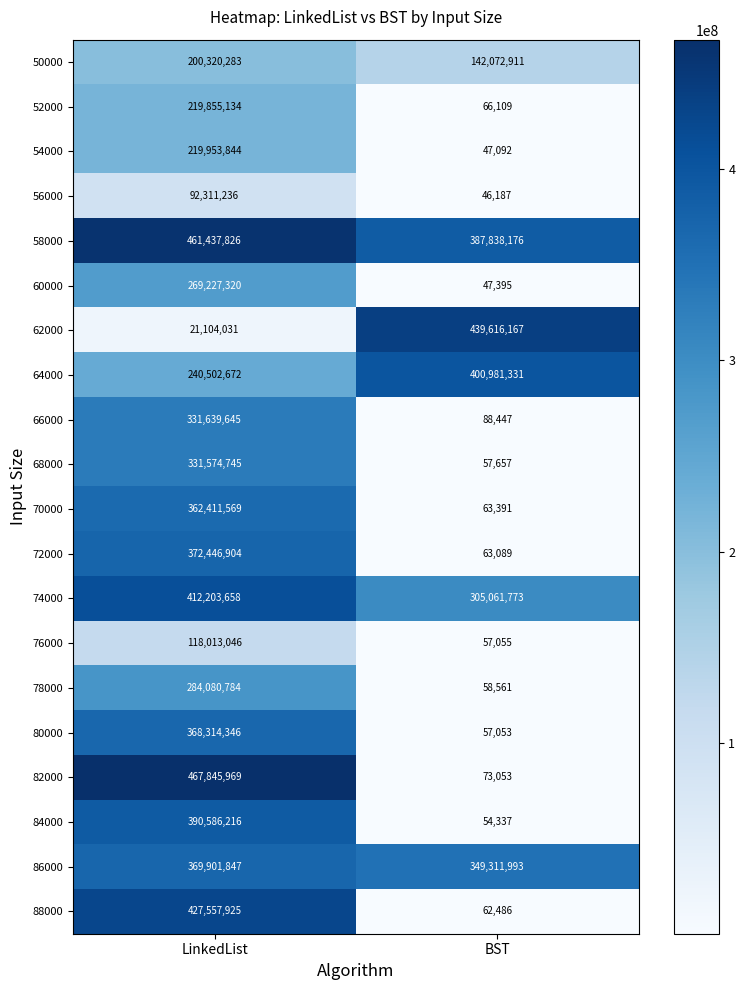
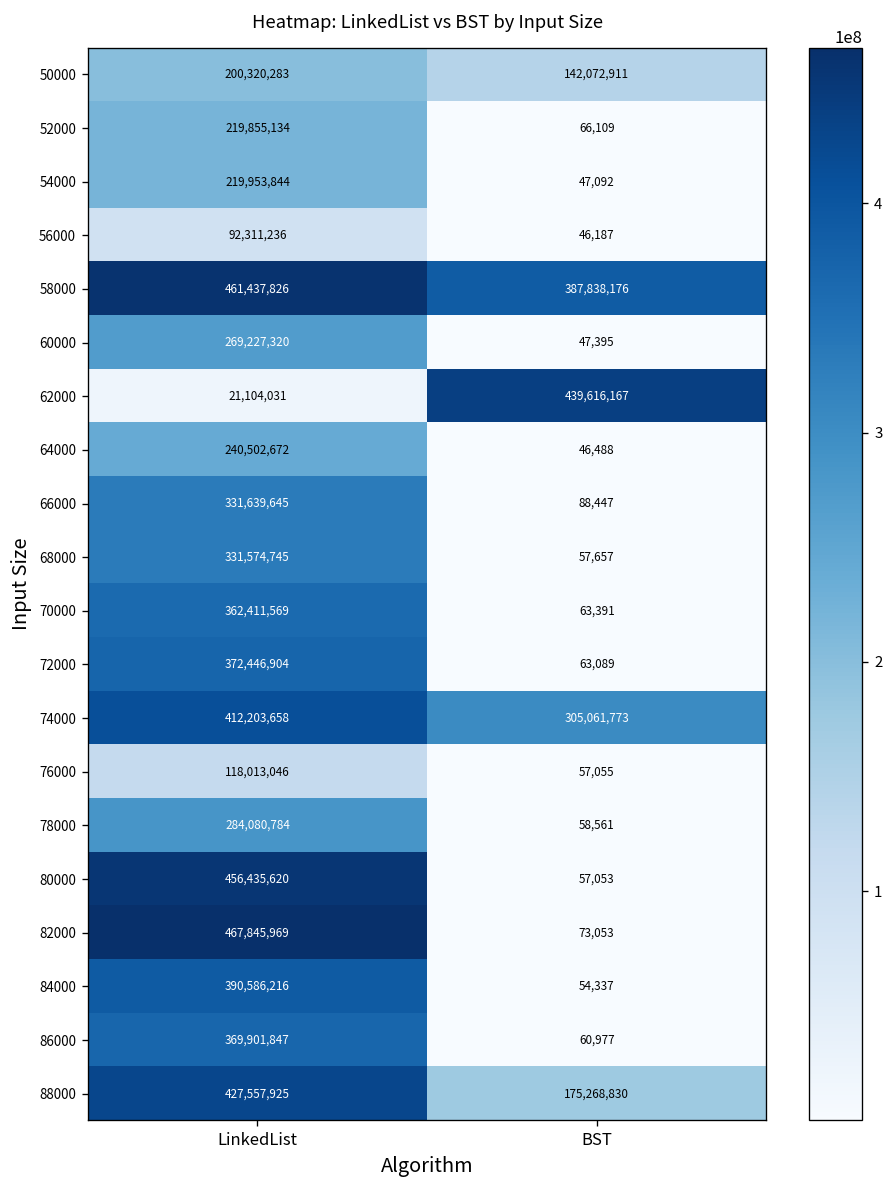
  {
    "50000": {
      "LinkedList": "200,320,283",
      "BST": "142,072,911"
    },
    "52000": {
      "LinkedList": "219,855,134",
      "BST": "66,109"
    },
    "54000": {
      "LinkedList": "219,953,844",
      "BST": "47,092"
    },
    "56000": {
      "LinkedList": "92,311,236",
      "BST": "46,187"
    },
    "58000": {
      "LinkedList": "461,437,826",
      "BST": "387,838,176"
    },
    "60000": {
      "LinkedList": "269,227,320",
      "BST": "47,395"
    },
    "62000": {
      "LinkedList": "21,104,031",
      "BST": "439,616,167"
    },
    "64000": {
      "LinkedList": "240,502,672",
-     "BST": "400,981,331"
+     "BST": "46,488"
    },
    "66000": {
      "LinkedList": "331,639,645",
      "BST": "88,447"
    },
    "68000": {
      "LinkedList": "331,574,745",
      "BST": "57,657"
    },
    "70000": {
      "LinkedList": "362,411,569",
      "BST": "63,391"
    },
    "72000": {
      "LinkedList": "372,446,904",
      "BST": "63,089"
    },
    "74000": {
      "LinkedList": "412,203,658",
      "BST": "305,061,773"
    },
    "76000": {
      "LinkedList": "118,013,046",
      "BST": "57,055"
    },
    "78000": {
      "LinkedList": "284,080,784",
      "BST": "58,561"
    },
    "80000": {
-     "LinkedList": "368,314,346",
+     "LinkedList": "456,435,620",
      "BST": "57,053"
    },
    "82000": {
      "LinkedList": "467,845,969",
      "BST": "73,053"
    },
    "84000": {
      "LinkedList": "390,586,216",
      "BST": "54,337"
    },
    "86000": {
      "LinkedList": "369,901,847",
-     "BST": "349,311,993"
+     "BST": "60,977"
    },
    "88000": {
      "LinkedList": "427,557,925",
-     "BST": "62,486"
+     "BST": "175,268,830"
    }
  }
